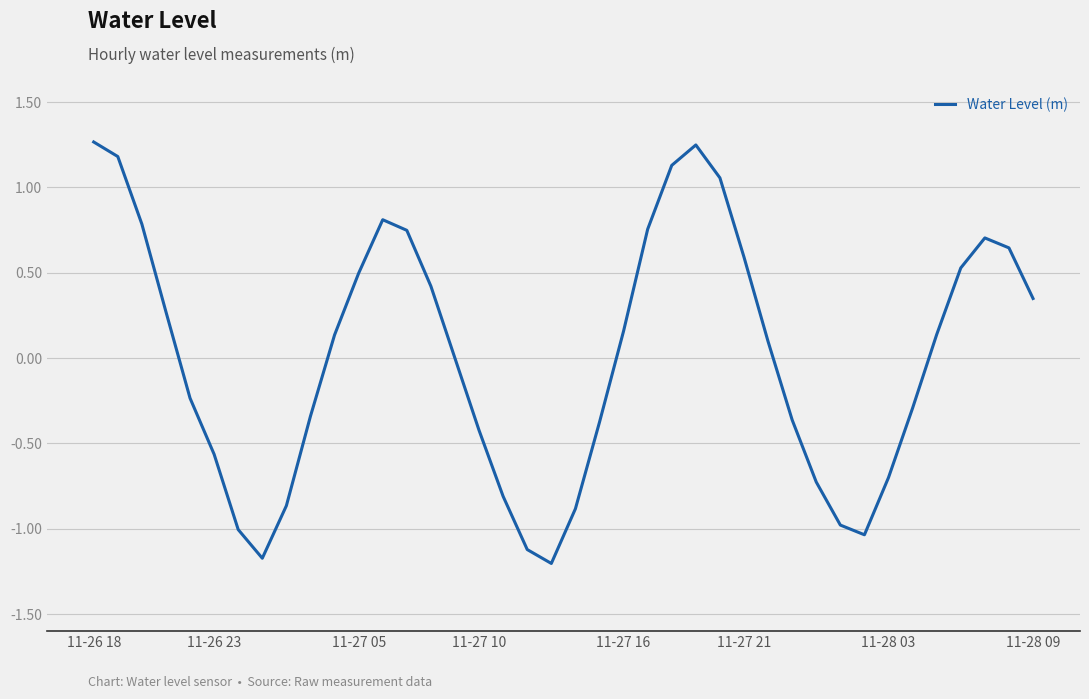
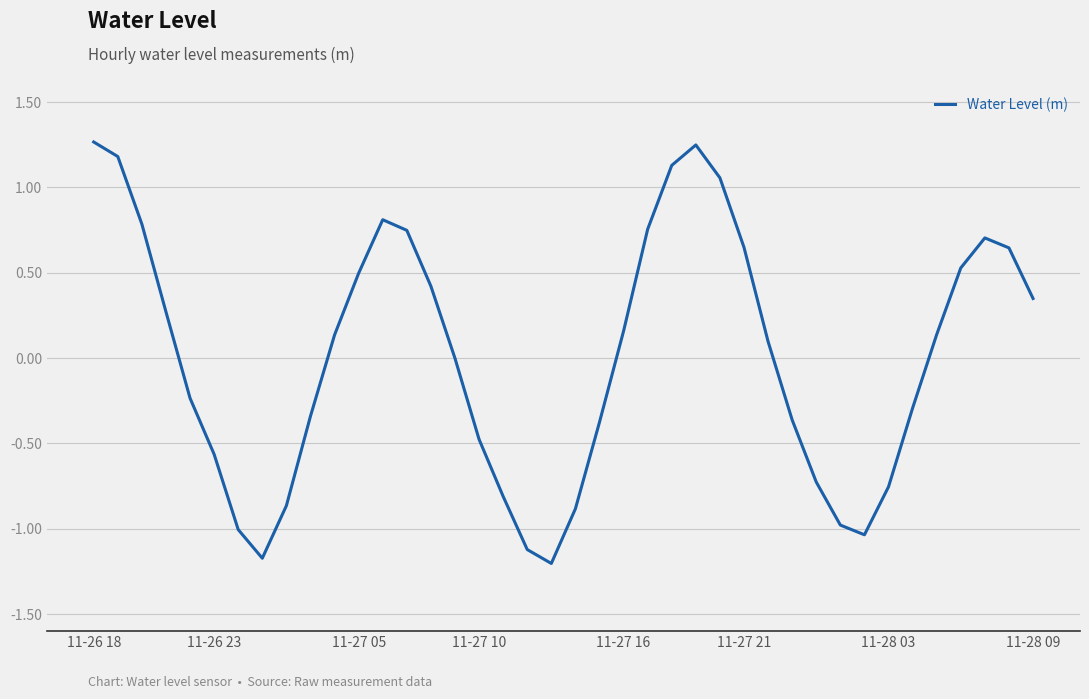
  {
    "11-26 18": 1.27,
    "11-26 23": -0.56,
    "11-27 05": 0.50,
-   "11-27 10": -0.42,
+   "11-27 10": -0.48,
    "11-27 16": 0.16,
-   "11-27 21": 0.59,
-   "11-28 03": -0.70,
+   "11-27 21": 0.65,
+   "11-28 03": -0.75,
    "11-28 09": 0.35
  }
